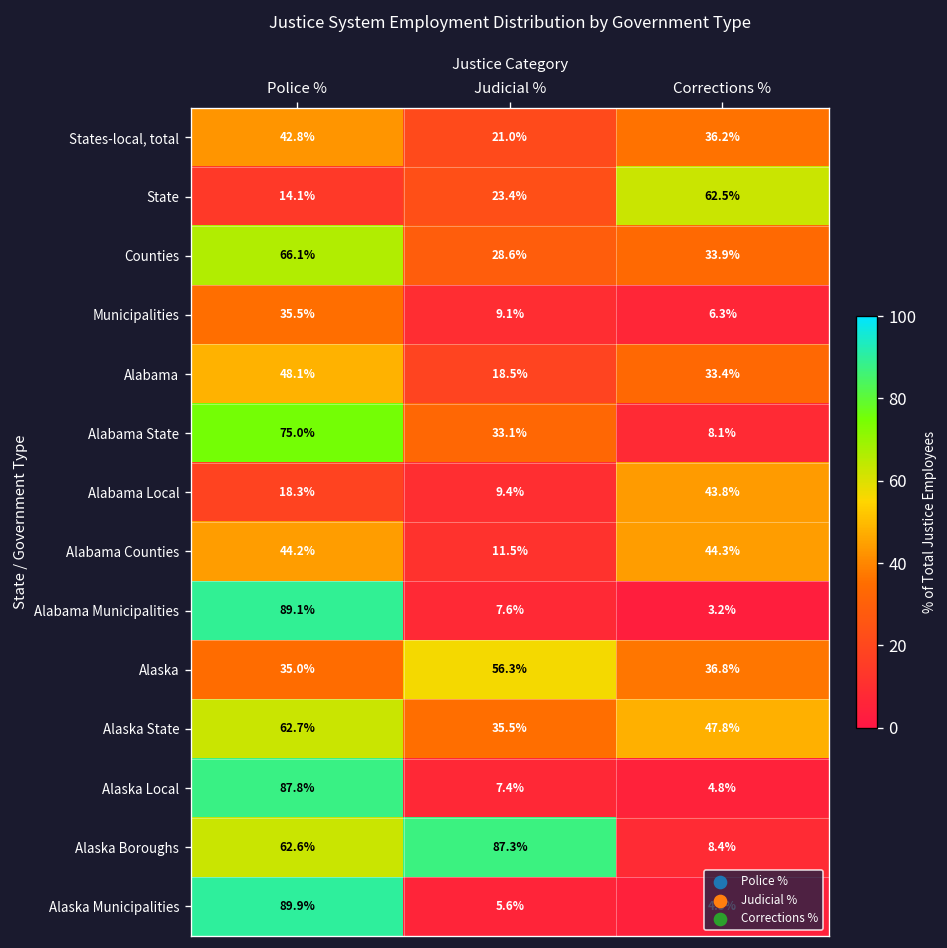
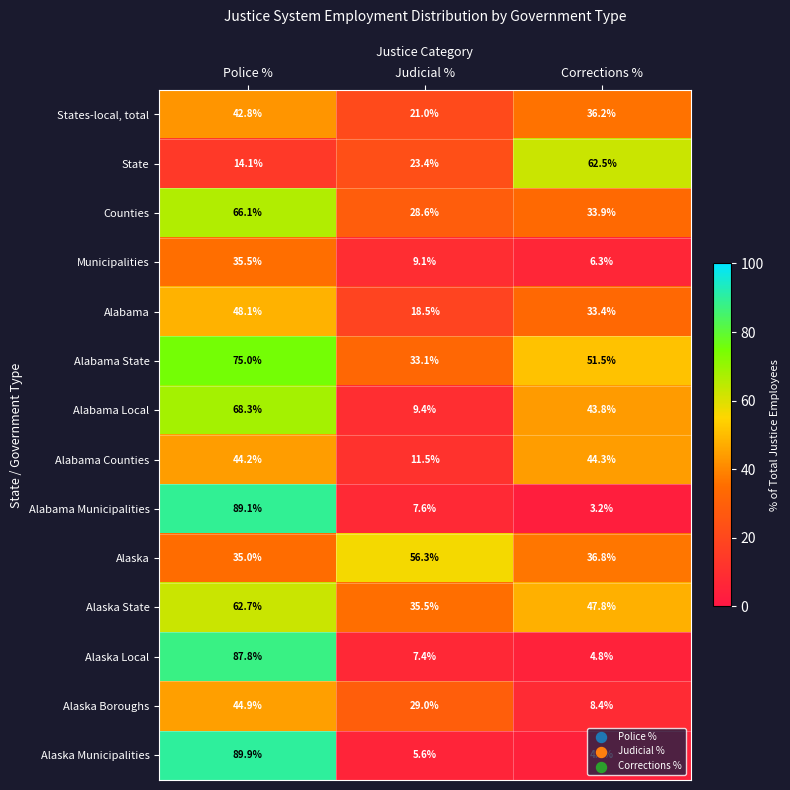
  {
    "States-local, total": {
      "Police %": "42.8%",
      "Judicial %": "21.0%",
      "Corrections %": "36.2%"
    },
    "State": {
      "Police %": "14.1%",
      "Judicial %": "23.4%",
      "Corrections %": "62.5%"
    },
    "Counties": {
      "Police %": "66.1%",
      "Judicial %": "28.6%",
      "Corrections %": "33.9%"
    },
    "Municipalities": {
      "Police %": "35.5%",
      "Judicial %": "9.1%",
      "Corrections %": "6.3%"
    },
    "Alabama": {
      "Police %": "48.1%",
      "Judicial %": "18.5%",
      "Corrections %": "33.4%"
    },
    "Alabama State": {
      "Police %": "75.0%",
      "Judicial %": "33.1%",
-     "Corrections %": "8.1%"
+     "Corrections %": "51.5%"
    },
    "Alabama Local": {
-     "Police %": "18.3%",
+     "Police %": "68.3%",
      "Judicial %": "9.4%",
      "Corrections %": "43.8%"
    },
    "Alabama Counties": {
      "Police %": "44.2%",
      "Judicial %": "11.5%",
      "Corrections %": "44.3%"
    },
    "Alabama Municipalities": {
      "Police %": "89.1%",
      "Judicial %": "7.6%",
      "Corrections %": "3.2%"
    },
    "Alaska": {
      "Police %": "35.0%",
      "Judicial %": "56.3%",
      "Corrections %": "36.8%"
    },
    "Alaska State": {
      "Police %": "62.7%",
      "Judicial %": "35.5%",
      "Corrections %": "47.8%"
    },
    "Alaska Local": {
      "Police %": "87.8%",
      "Judicial %": "7.4%",
      "Corrections %": "4.8%"
    },
    "Alaska Boroughs": {
-     "Police %": "62.6%",
-     "Judicial %": "87.3%",
+     "Police %": "44.9%",
+     "Judicial %": "29.0%",
      "Corrections %": "8.4%"
    },
    "Alaska Municipalities": {
      "Police %": "89.9%",
      "Judicial %": "5.6%"
    }
  }
